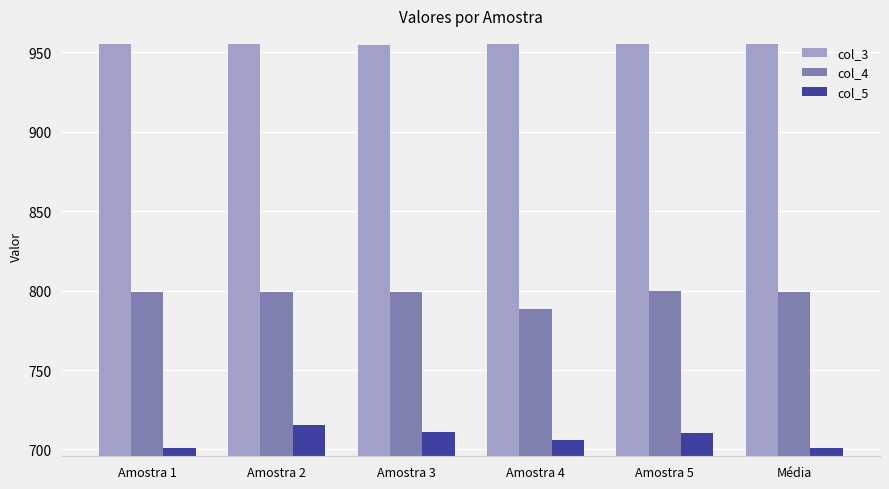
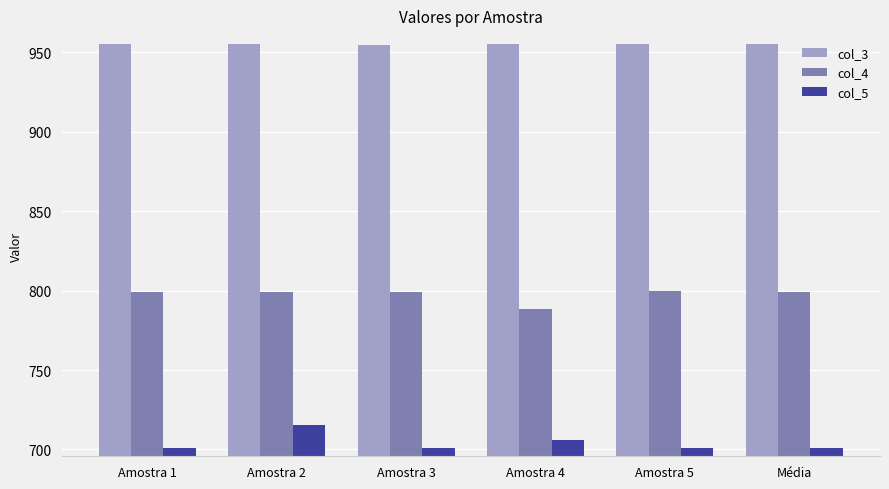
  {
    "col_5": {
      "Amostra 1": 701,
      "Amostra 2": 715,
-     "Amostra 3": 711,
+     "Amostra 3": 701,
      "Amostra 4": 706,
-     "Amostra 5": 710,
+     "Amostra 5": 701,
      "Média": 701
    }
  }
